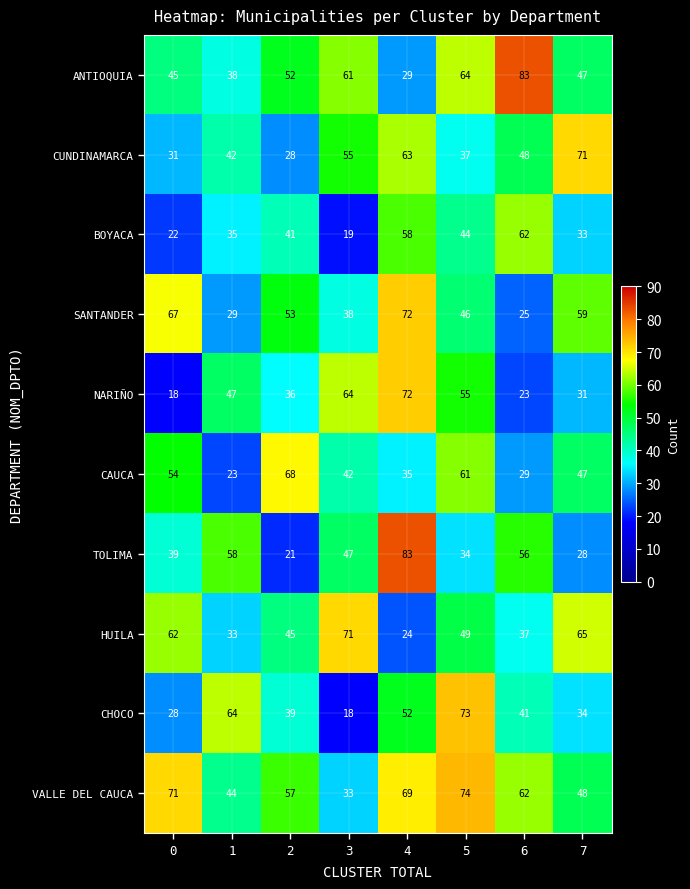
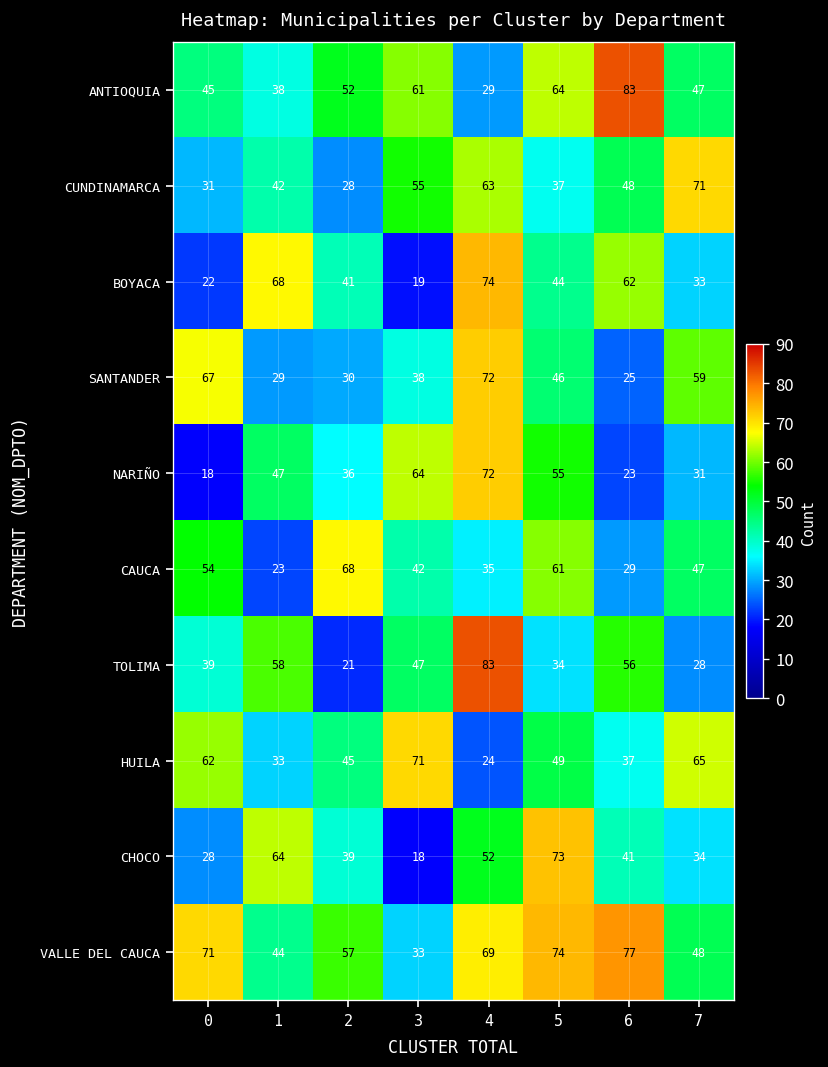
  {
    "ANTIOQUIA": {
      "0": 45,
      "1": 38,
      "2": 52,
      "3": 61,
      "4": 29,
      "5": 64,
      "6": 83,
      "7": 47
    },
    "CUNDINAMARCA": {
      "0": 31,
      "1": 42,
      "2": 28,
      "3": 55,
      "4": 63,
      "5": 37,
      "6": 48,
      "7": 71
    },
    "BOYACA": {
      "0": 22,
-     "1": 35,
+     "1": 68,
      "2": 41,
      "3": 19,
-     "4": 58,
+     "4": 74,
      "5": 44,
      "6": 62,
      "7": 33
    },
    "SANTANDER": {
      "0": 67,
      "1": 29,
-     "2": 53,
+     "2": 30,
      "3": 38,
      "4": 72,
      "5": 46,
      "6": 25,
      "7": 59
    },
    "NARIÑO": {
      "0": 18,
      "1": 47,
      "2": 36,
      "3": 64,
      "4": 72,
      "5": 55,
      "6": 23,
      "7": 31
    },
    "CAUCA": {
      "0": 54,
      "1": 23,
      "2": 68,
      "3": 42,
      "4": 35,
      "5": 61,
      "6": 29,
      "7": 47
    },
    "TOLIMA": {
      "0": 39,
      "1": 58,
      "2": 21,
      "3": 47,
      "4": 83,
      "5": 34,
      "6": 56,
      "7": 28
    },
    "HUILA": {
      "0": 62,
      "1": 33,
      "2": 45,
      "3": 71,
      "4": 24,
      "5": 49,
      "6": 37,
      "7": 65
    },
    "CHOCO": {
      "0": 28,
      "1": 64,
      "2": 39,
      "3": 18,
      "4": 52,
      "5": 73,
      "6": 41,
      "7": 34
    },
    "VALLE DEL CAUCA": {
      "0": 71,
      "1": 44,
      "2": 57,
      "3": 33,
      "4": 69,
      "5": 74,
-     "6": 62,
+     "6": 77,
      "7": 48
    }
  }
